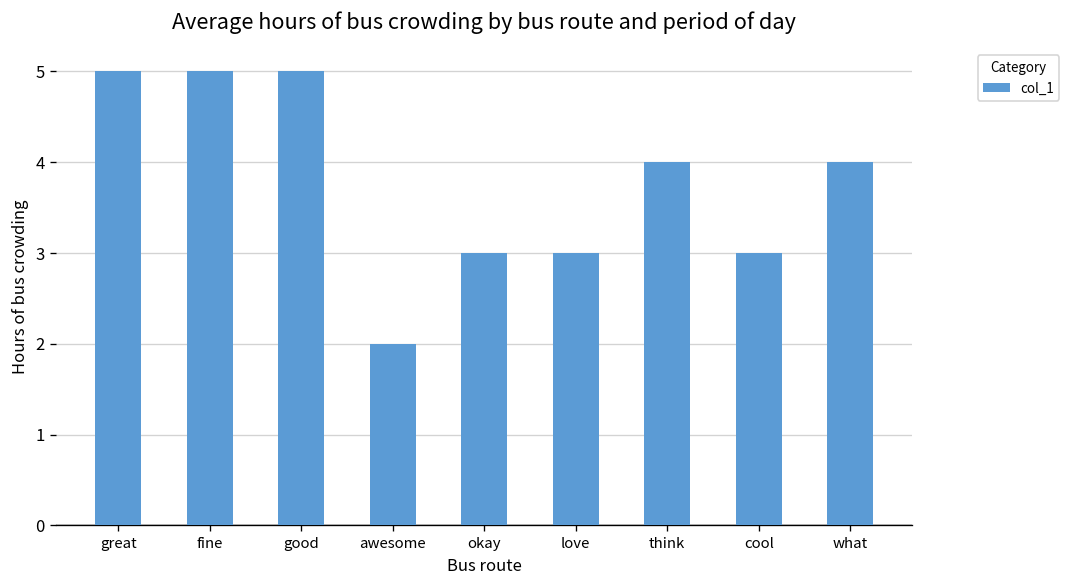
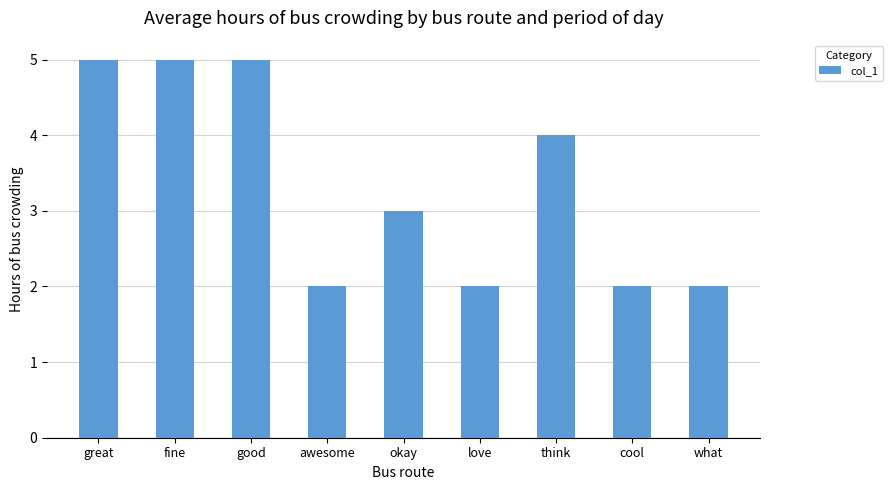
  {
    "great": 5,
    "fine": 5,
    "good": 5,
    "awesome": 2,
    "okay": 3,
-   "love": 3,
+   "love": 2,
    "think": 4,
-   "cool": 3,
-   "what": 4
+   "cool": 2,
+   "what": 2
  }
